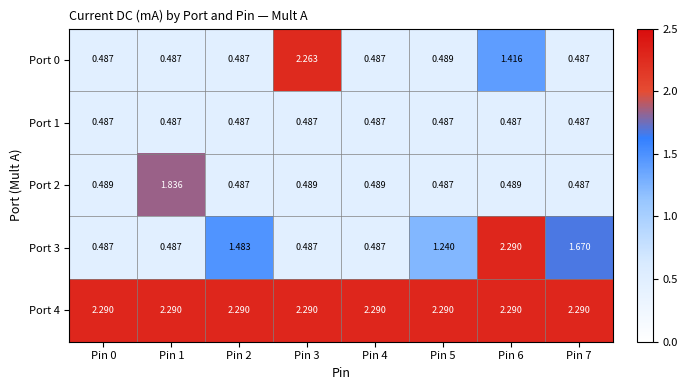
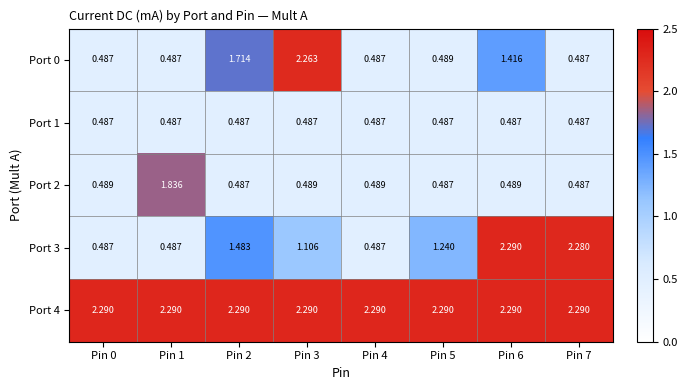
  {
    "Port 0": {
      "Pin 0": 0.487,
      "Pin 1": 0.487,
-     "Pin 2": 0.487,
+     "Pin 2": 1.714,
      "Pin 3": 2.263,
      "Pin 4": 0.487,
      "Pin 5": 0.489,
      "Pin 6": 1.416,
      "Pin 7": 0.487
    },
    "Port 1": {
      "Pin 0": 0.487,
      "Pin 1": 0.487,
      "Pin 2": 0.487,
      "Pin 3": 0.487,
      "Pin 4": 0.487,
      "Pin 5": 0.487,
      "Pin 6": 0.487,
      "Pin 7": 0.487
    },
    "Port 2": {
      "Pin 0": 0.489,
      "Pin 1": 1.836,
      "Pin 2": 0.487,
      "Pin 3": 0.489,
      "Pin 4": 0.489,
      "Pin 5": 0.487,
      "Pin 6": 0.489,
      "Pin 7": 0.487
    },
    "Port 3": {
      "Pin 0": 0.487,
      "Pin 1": 0.487,
      "Pin 2": 1.483,
-     "Pin 3": 0.487,
+     "Pin 3": 1.106,
      "Pin 4": 0.487,
      "Pin 5": 1.240,
      "Pin 6": 2.290,
-     "Pin 7": 1.670
+     "Pin 7": 2.280
    },
    "Port 4": {
      "Pin 0": 2.290,
      "Pin 1": 2.290,
      "Pin 2": 2.290,
      "Pin 3": 2.290,
      "Pin 4": 2.290,
      "Pin 5": 2.290,
      "Pin 6": 2.290,
      "Pin 7": 2.290
    }
  }
